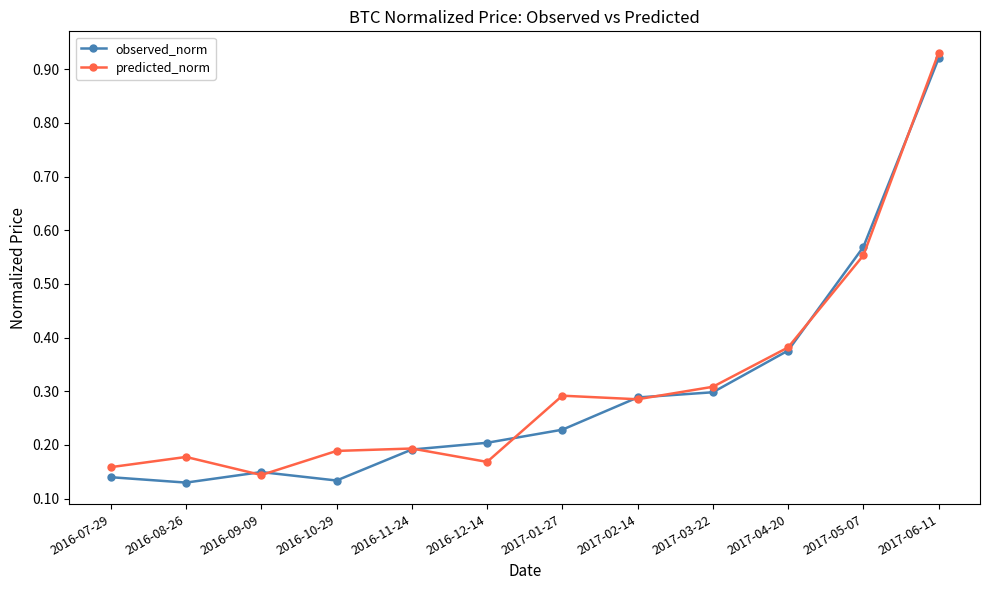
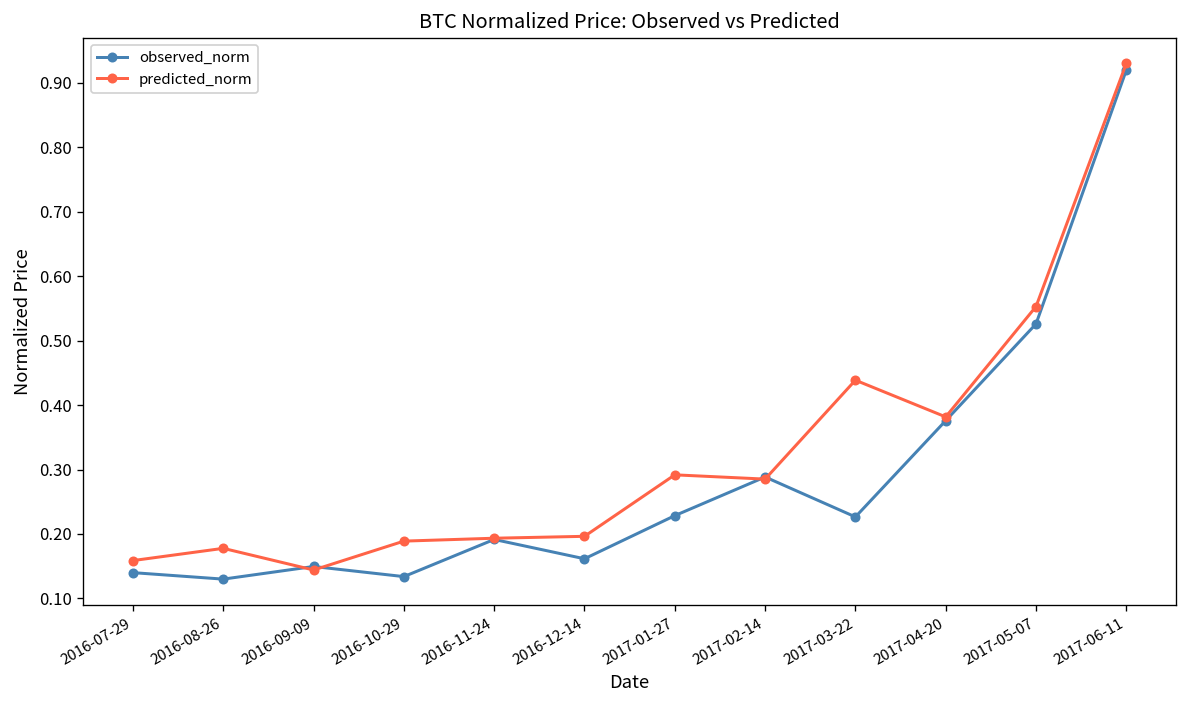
  {
    "observed_norm": {
      "2016-07-29": 0.14,
      "2016-08-26": 0.13,
      "2016-09-09": 0.15,
      "2016-10-29": 0.13,
-     "2016-12-14": 0.20,
+     "2016-12-14": 0.16,
      "2017-01-27": 0.23,
-     "2017-03-22": 0.30,
+     "2017-03-22": 0.23,
      "2017-04-20": 0.38,
-     "2017-05-07": 0.57,
+     "2017-05-07": 0.53,
      "2017-06-11": 0.92
    },
    "predicted_norm": {
      "2016-07-29": 0.16,
      "2016-08-26": 0.18,
      "2016-09-09": 0.14,
      "2016-10-29": 0.19,
-     "2016-12-14": 0.17,
+     "2016-12-14": 0.20,
      "2017-01-27": 0.29,
-     "2017-03-22": 0.31,
+     "2017-03-22": 0.44,
      "2017-04-20": 0.38,
      "2017-05-07": 0.55,
      "2017-06-11": 0.93
    }
  }
